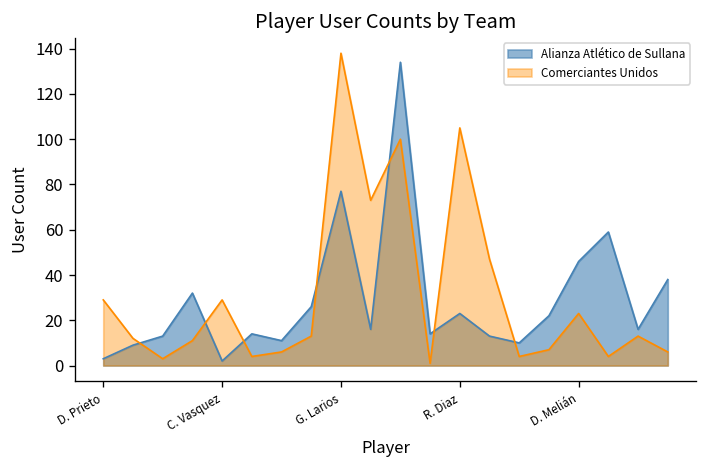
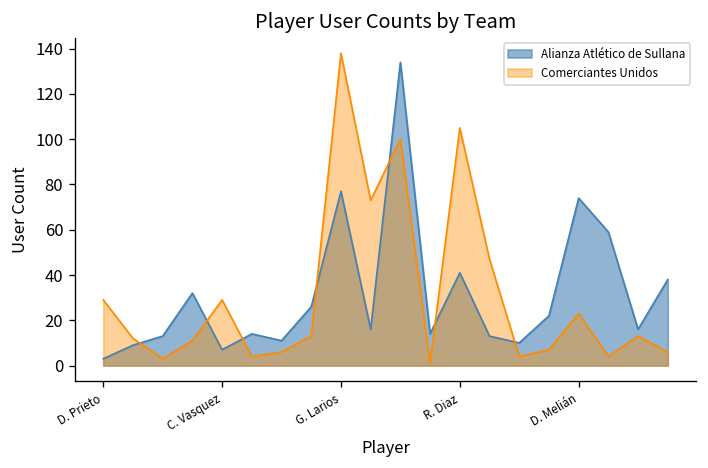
  {
    "Alianza Atlético de Sullana": {
      "D. Prieto": 3,
-     "C. Vasquez": 2,
+     "C. Vasquez": 7,
      "G. Larios": 77,
-     "R. Diaz": 23,
-     "D. Melián": 46
+     "R. Diaz": 41,
+     "D. Melián": 74
    },
    "Comerciantes Unidos": {
      "D. Prieto": 29,
      "C. Vasquez": 29,
      "G. Larios": 138,
      "R. Diaz": 105,
      "D. Melián": 23
    }
  }
